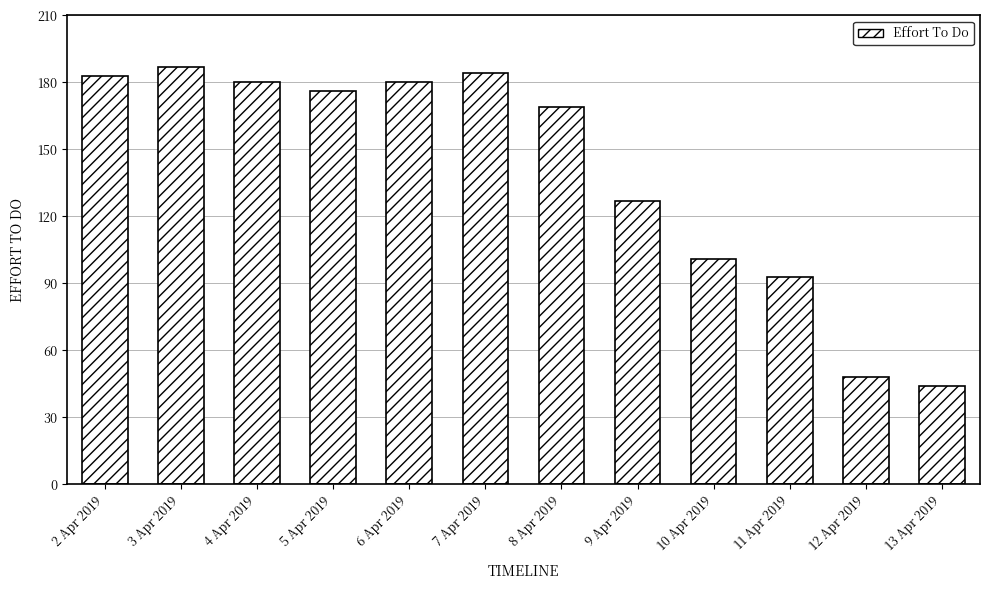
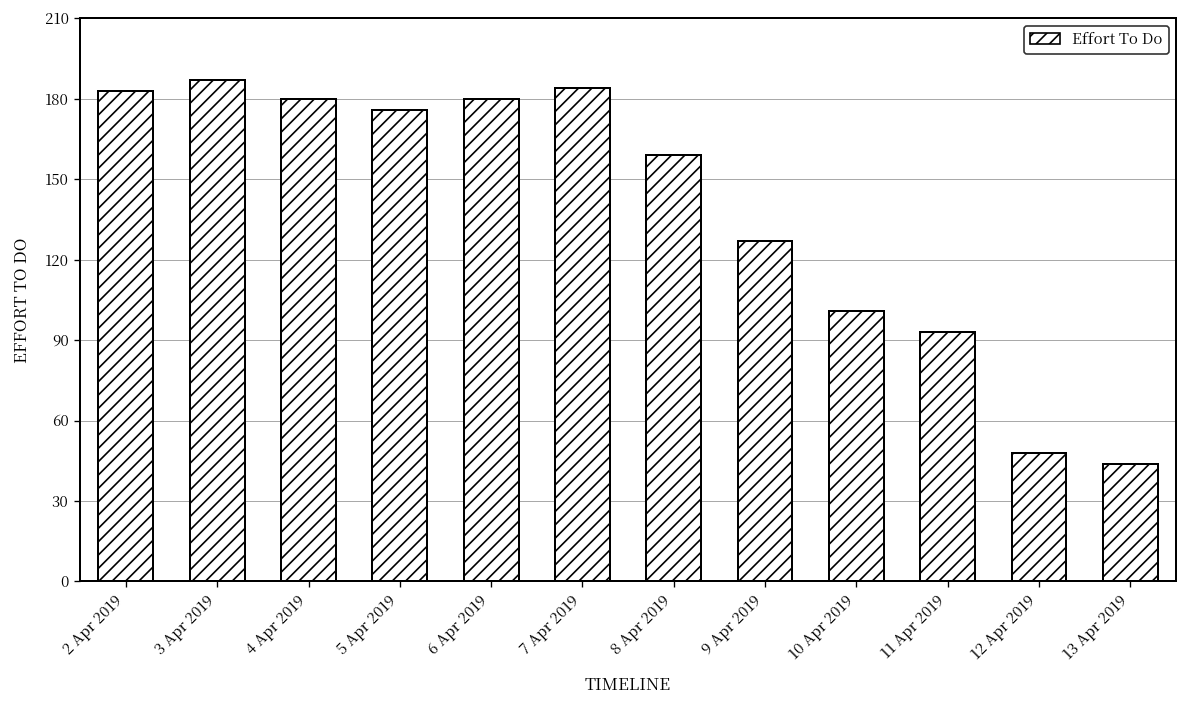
  {
    "2 Apr 2019": 183,
    "3 Apr 2019": 187,
    "4 Apr 2019": 180,
    "5 Apr 2019": 176,
    "6 Apr 2019": 180,
    "7 Apr 2019": 184,
-   "8 Apr 2019": 169,
+   "8 Apr 2019": 159,
    "9 Apr 2019": 127,
    "10 Apr 2019": 101,
    "11 Apr 2019": 93,
    "12 Apr 2019": 48,
    "13 Apr 2019": 44
  }
